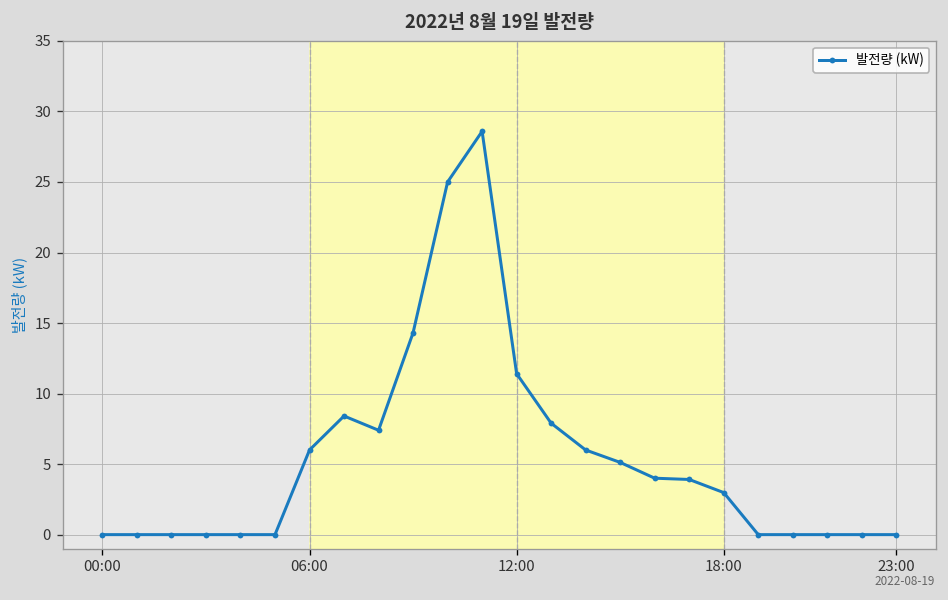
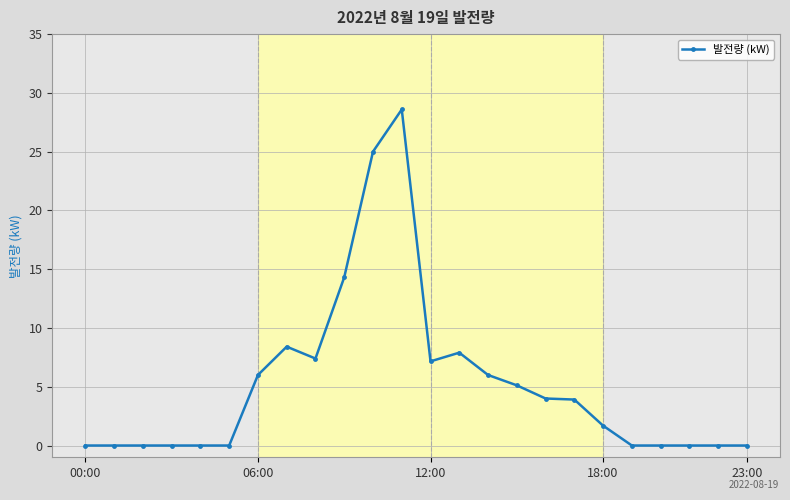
  {
    "00:00": 0.0,
    "06:00": 6.0,
-   "12:00": 11.4,
-   "18:00": 3.0,
+   "12:00": 7.2,
+   "18:00": 1.7,
    "23:00": 0.0
  }
